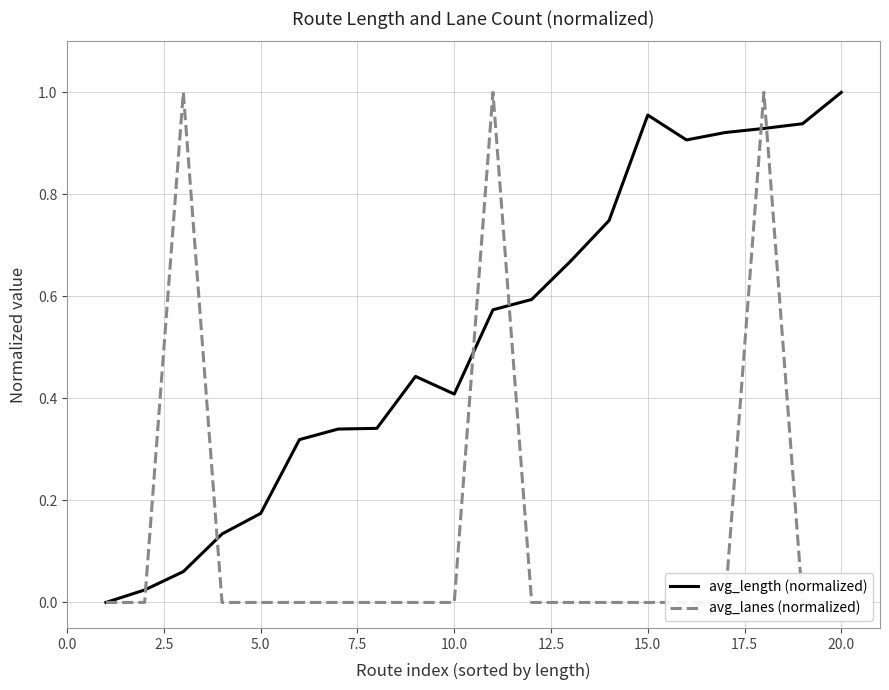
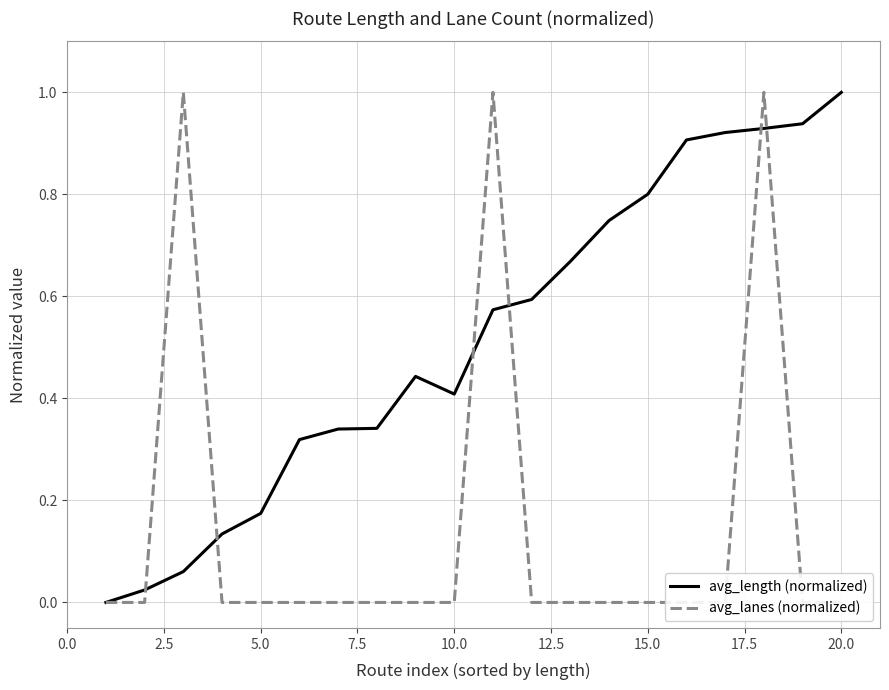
  {
    "avg_length (normalized)": {
      "5.0": 0.17,
      "10.0": 0.41,
-     "15.0": 0.96,
+     "15.0": 0.80,
      "20.0": 1.00
    },
    "avg_lanes (normalized)": {
      "5.0": 0.00,
      "10.0": 0.00,
      "15.0": 0.00
    }
  }
